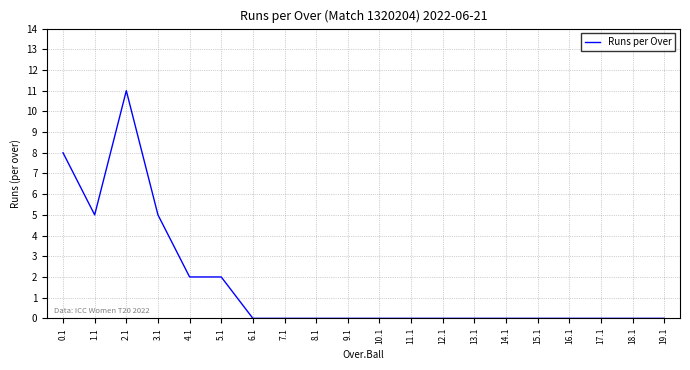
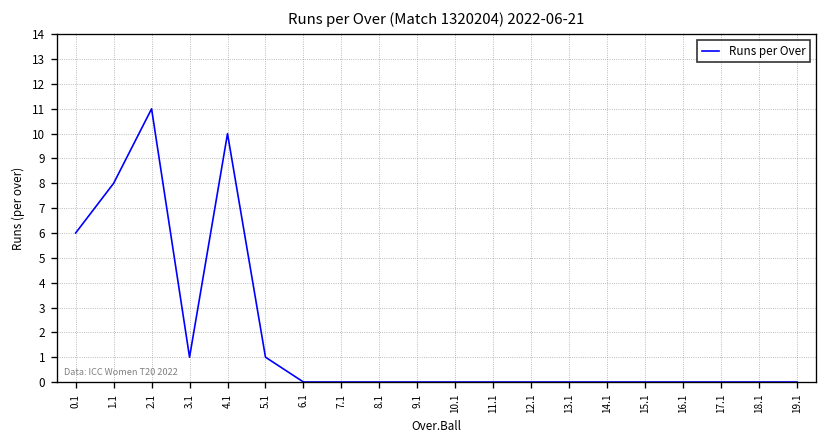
  {
-   "0.1": 8,
-   "1.1": 5,
+   "0.1": 6,
+   "1.1": 8,
    "2.1": 11,
-   "3.1": 5,
-   "4.1": 2,
-   "5.1": 2,
+   "3.1": 1,
+   "4.1": 10,
+   "5.1": 1,
    "6.1": 0,
    "7.1": 0,
    "8.1": 0,
    "9.1": 0,
    "10.1": 0,
    "11.1": 0,
    "12.1": 0,
    "13.1": 0,
    "14.1": 0,
    "15.1": 0,
    "16.1": 0,
    "17.1": 0,
    "18.1": 0,
    "19.1": 0
  }
